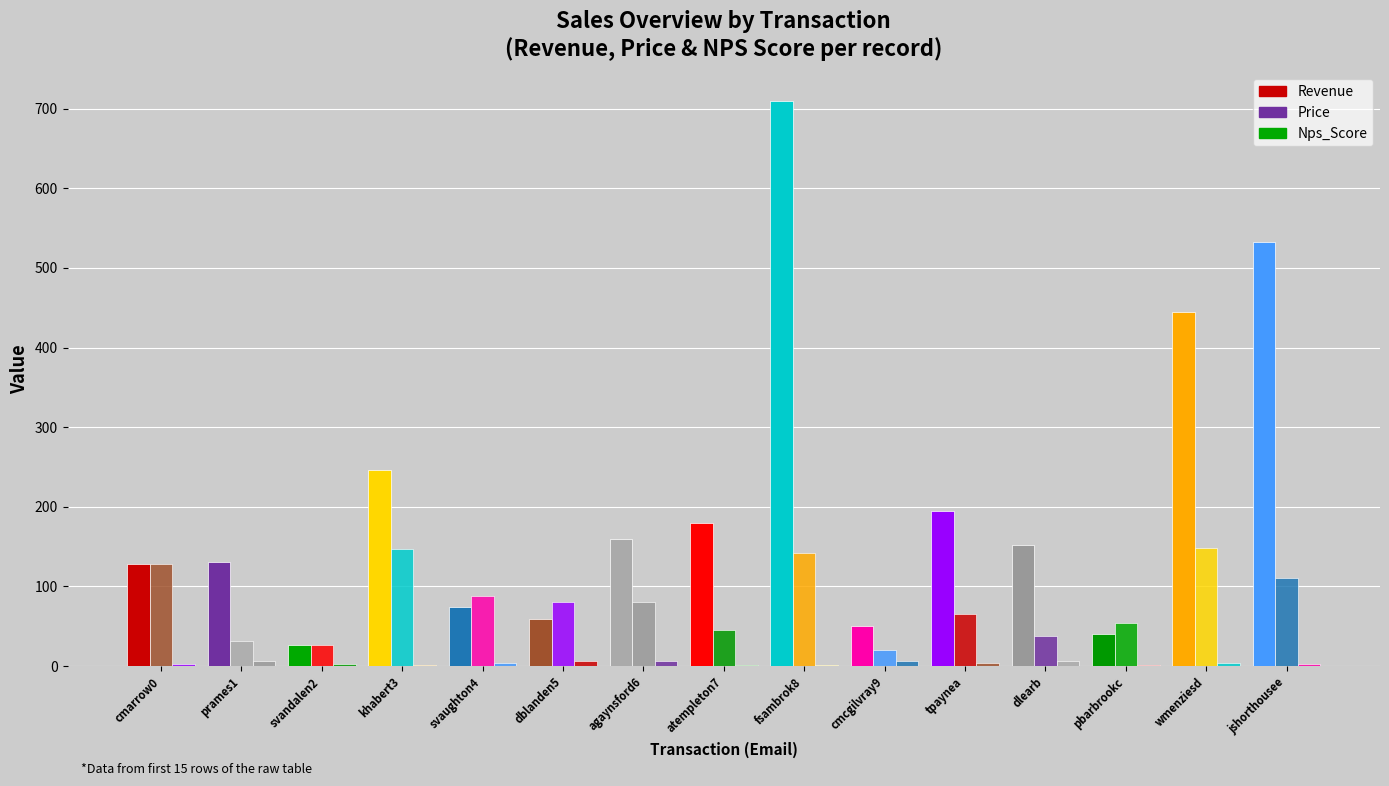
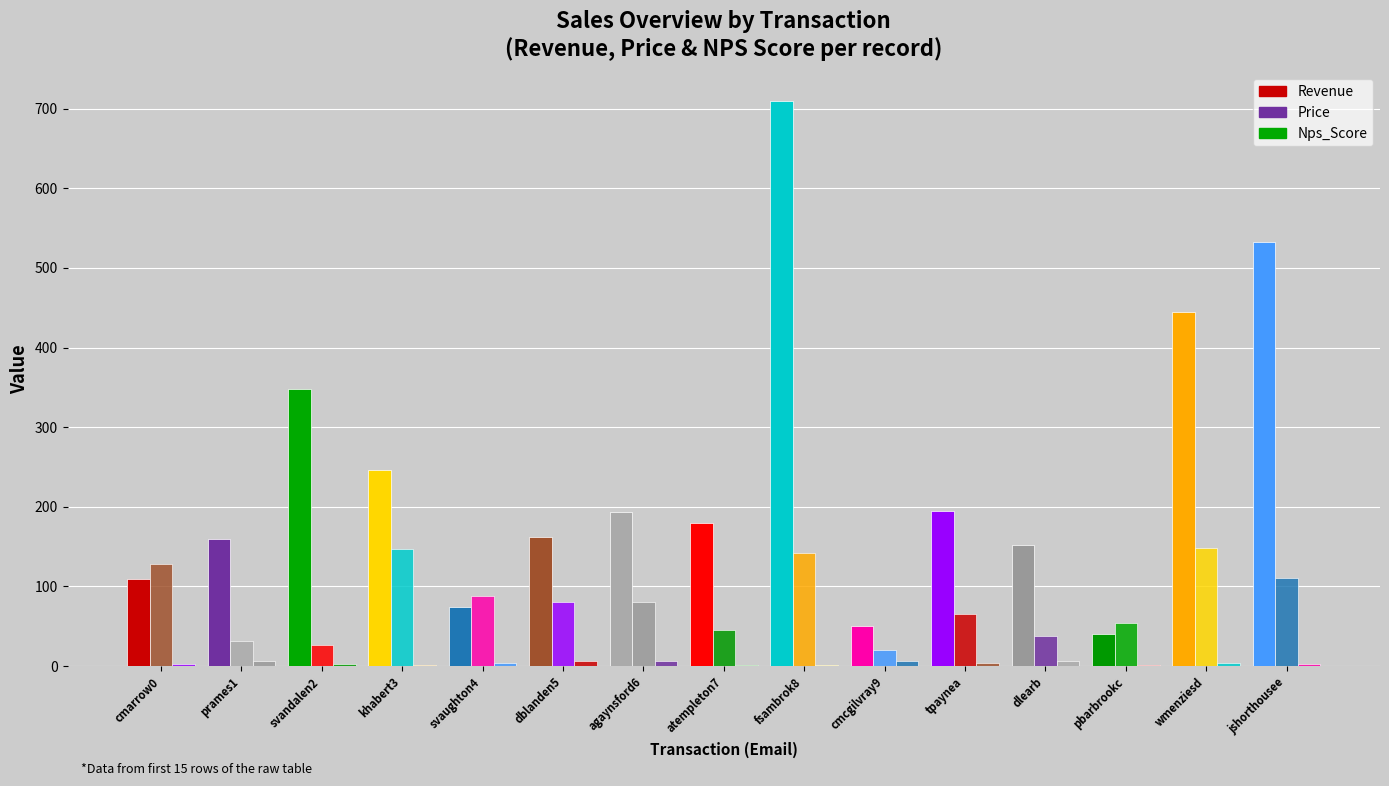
  {
    "Revenue": {
-     "cmarrow0": 130,
-     "prames1": 130,
-     "svandalen2": 30,
+     "cmarrow0": 110,
+     "prames1": 160,
+     "svandalen2": 350,
      "khabert3": 250,
      "svaughton4": 70,
-     "dblanden5": 60,
-     "agaynsford6": 160,
+     "dblanden5": 160,
+     "agaynsford6": 190,
      "atempleton7": 180,
      "fsambrok8": 710,
      "cmcgilvray9": 50,
      "tpaynea": 200,
      "dlearb": 150,
      "pbarbrookc": 40,
      "wmenziesd": 440,
      "jshorthousee": 530
    }
  }
